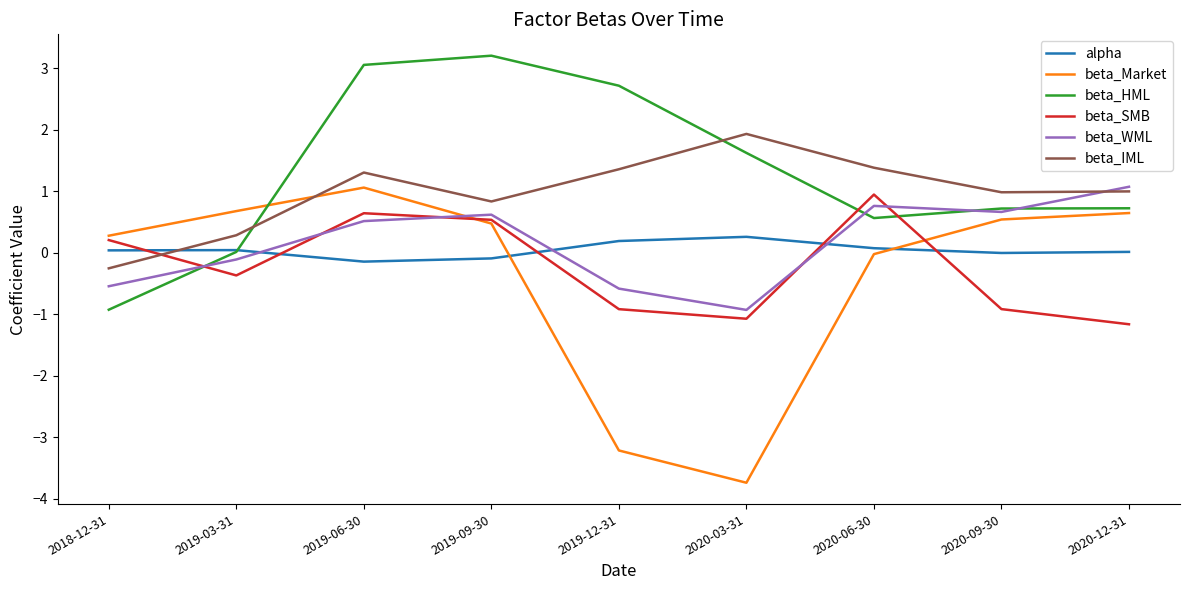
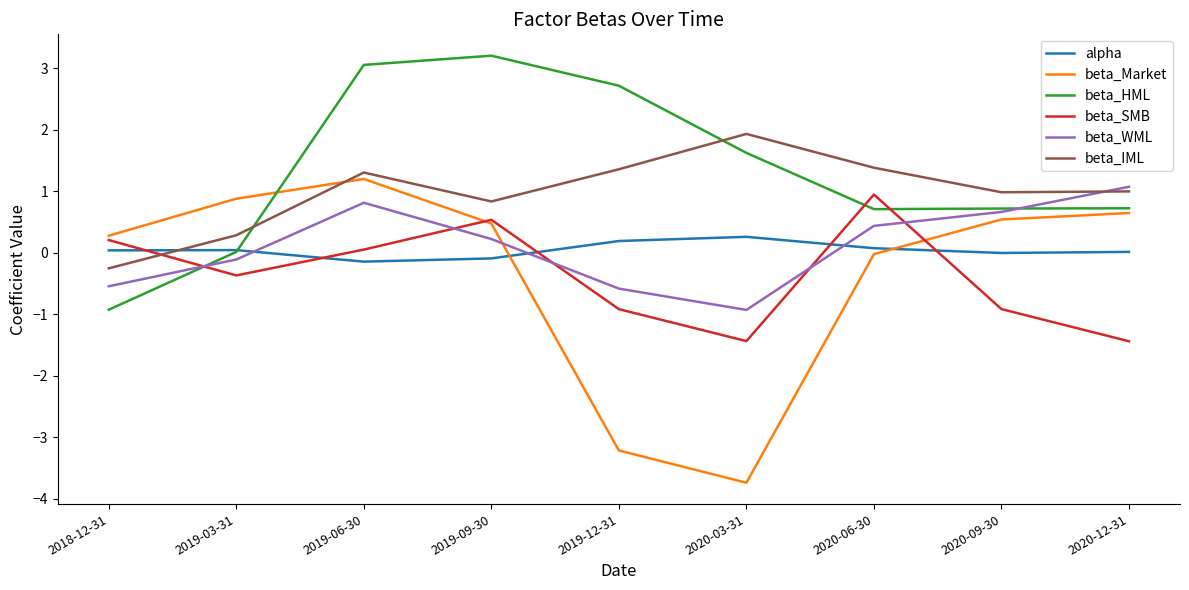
  {
    "alpha": {
      "2018-12-31": 0.0,
      "2019-06-30": -0.1,
      "2019-09-30": -0.1,
      "2019-12-31": 0.2,
      "2020-03-31": 0.3,
      "2020-06-30": 0.1,
      "2020-09-30": 0.0,
      "2020-12-31": 0.0
    },
    "beta_Market": {
      "2018-12-31": 0.3,
-     "2019-03-31": 0.7,
-     "2019-06-30": 1.1,
+     "2019-03-31": 0.9,
+     "2019-06-30": 1.2,
      "2019-09-30": 0.5,
      "2019-12-31": -3.2,
      "2020-03-31": -3.7,
      "2020-06-30": 0.0,
      "2020-09-30": 0.5,
      "2020-12-31": 0.6
    },
    "beta_HML": {
      "2018-12-31": -0.9,
      "2019-06-30": 3.1,
      "2019-09-30": 3.2,
      "2019-12-31": 2.7,
      "2020-03-31": 1.6,
-     "2020-06-30": 0.6,
+     "2020-06-30": 0.7,
      "2020-09-30": 0.7,
      "2020-12-31": 0.7
    },
    "beta_SMB": {
      "2018-12-31": 0.2,
      "2019-03-31": -0.4,
-     "2019-06-30": 0.6,
+     "2019-06-30": 0.1,
      "2019-09-30": 0.5,
      "2019-12-31": -0.9,
-     "2020-03-31": -1.1,
+     "2020-03-31": -1.4,
      "2020-06-30": 0.9,
      "2020-09-30": -0.9,
-     "2020-12-31": -1.2
+     "2020-12-31": -1.4
    },
    "beta_WML": {
      "2018-12-31": -0.5,
      "2019-03-31": -0.1,
-     "2019-06-30": 0.5,
-     "2019-09-30": 0.6,
+     "2019-06-30": 0.8,
+     "2019-09-30": 0.2,
      "2019-12-31": -0.6,
      "2020-03-31": -0.9,
-     "2020-06-30": 0.8,
+     "2020-06-30": 0.4,
      "2020-09-30": 0.7,
      "2020-12-31": 1.1
    },
    "beta_IML": {
      "2018-12-31": -0.3,
      "2019-03-31": 0.3,
      "2019-06-30": 1.3,
      "2019-09-30": 0.8,
      "2019-12-31": 1.4,
      "2020-03-31": 1.9,
      "2020-06-30": 1.4,
      "2020-09-30": 1.0,
      "2020-12-31": 1.0
    }
  }
